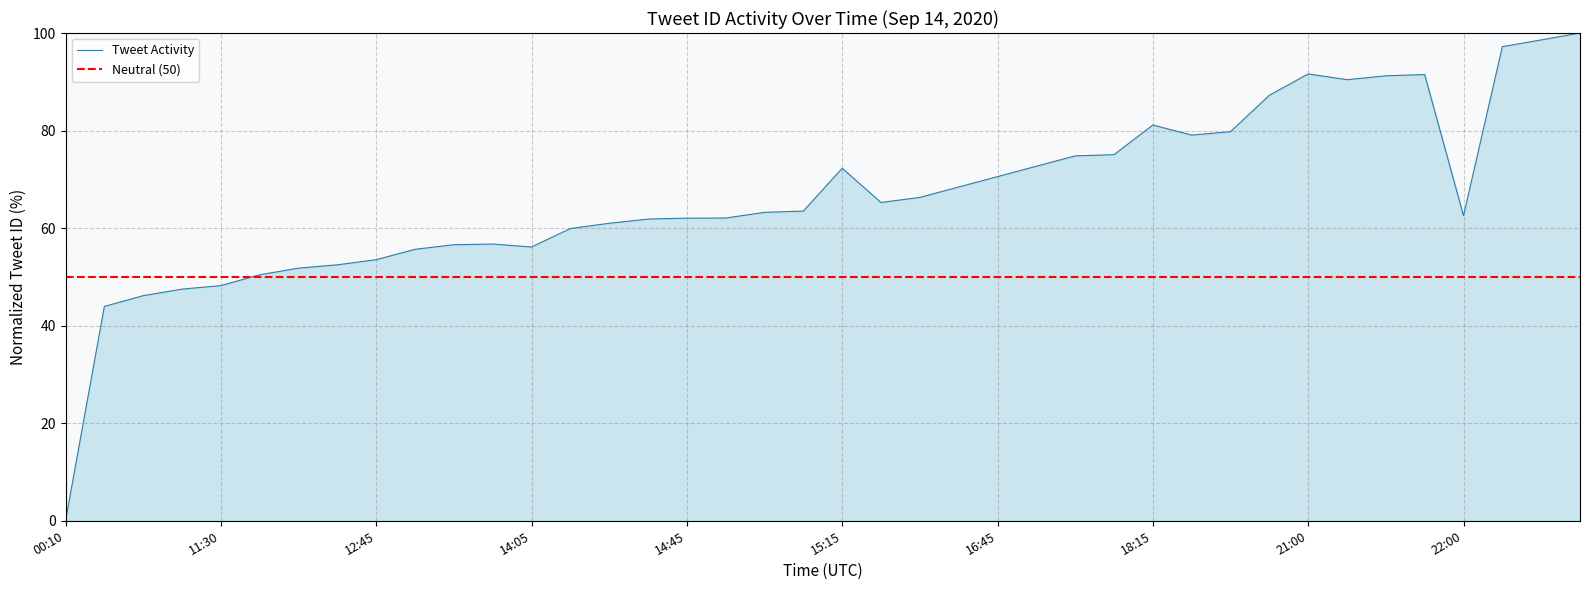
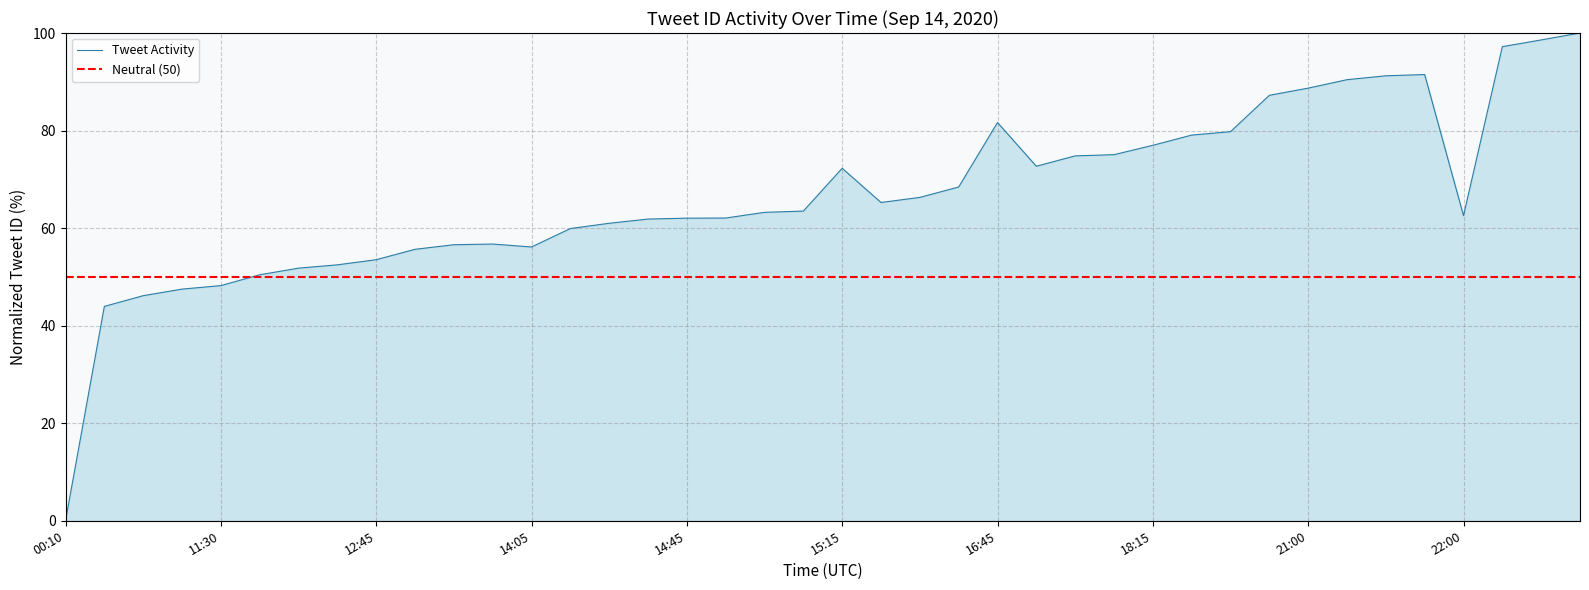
  {
    "00:10": 0,
    "11:30": 48,
    "12:45": 54,
    "14:05": 56,
    "15:15": 72,
-   "16:45": 71,
-   "18:15": 81,
-   "21:00": 92,
+   "16:45": 82,
+   "18:15": 77,
+   "21:00": 89,
    "22:00": 63
  }
